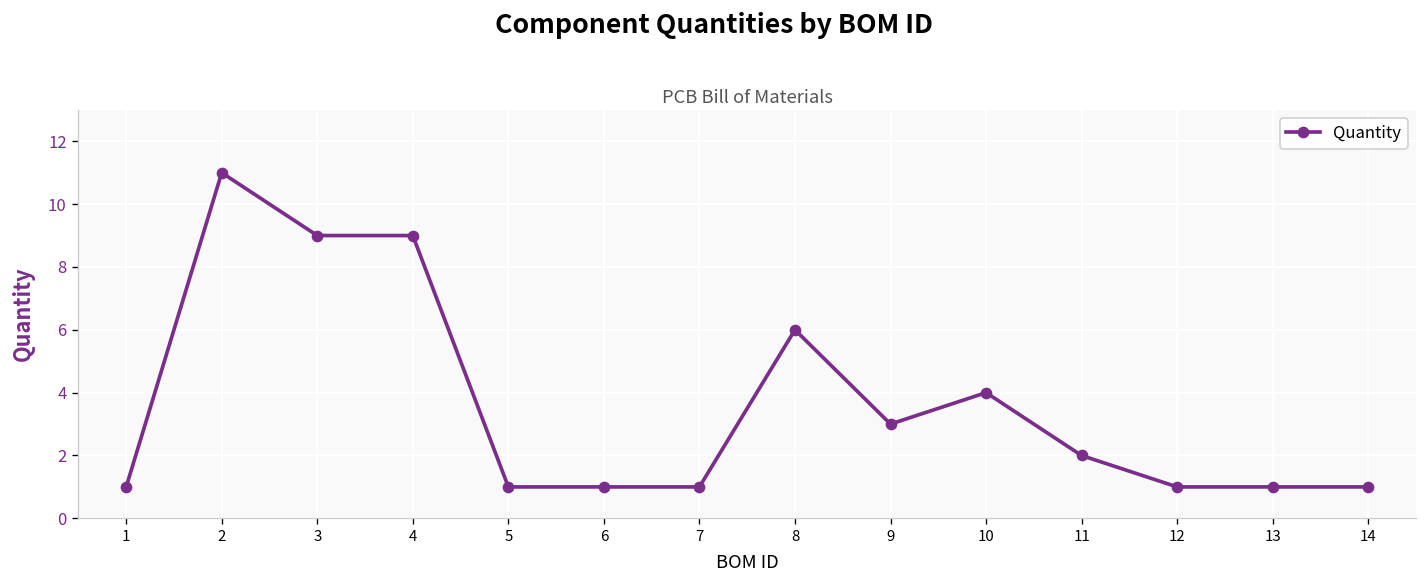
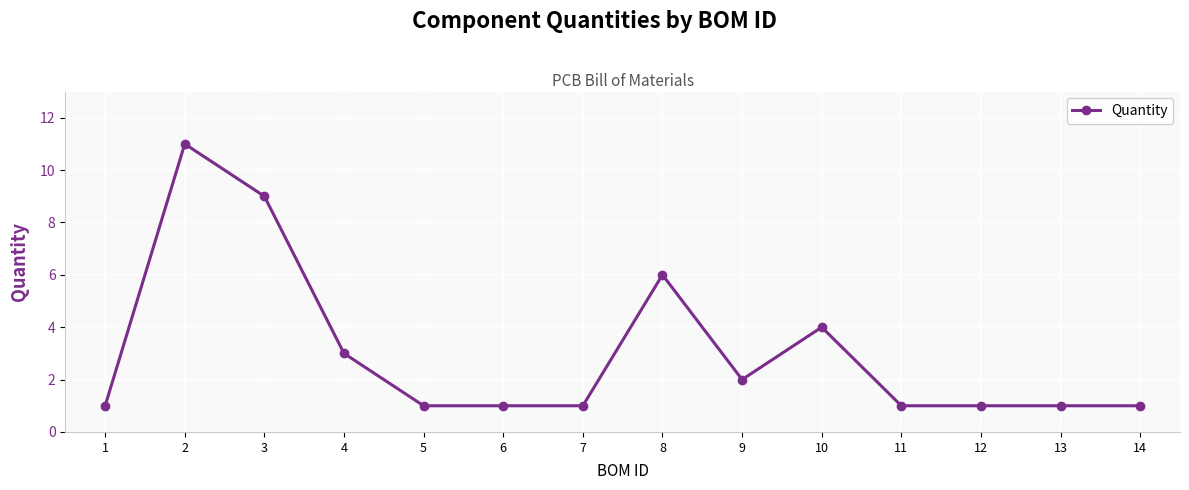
  {
    "1": 1,
    "2": 11,
    "3": 9,
-   "4": 9,
+   "4": 3,
    "5": 1,
    "6": 1,
    "7": 1,
    "8": 6,
-   "9": 3,
+   "9": 2,
    "10": 4,
-   "11": 2,
+   "11": 1,
    "12": 1,
    "13": 1,
    "14": 1
  }
